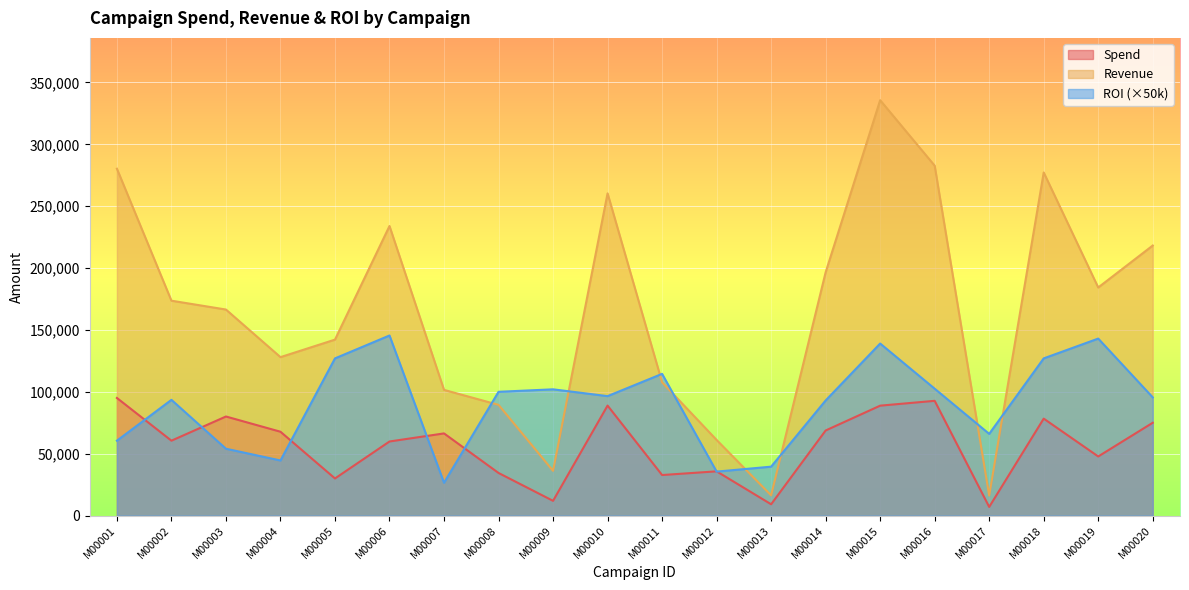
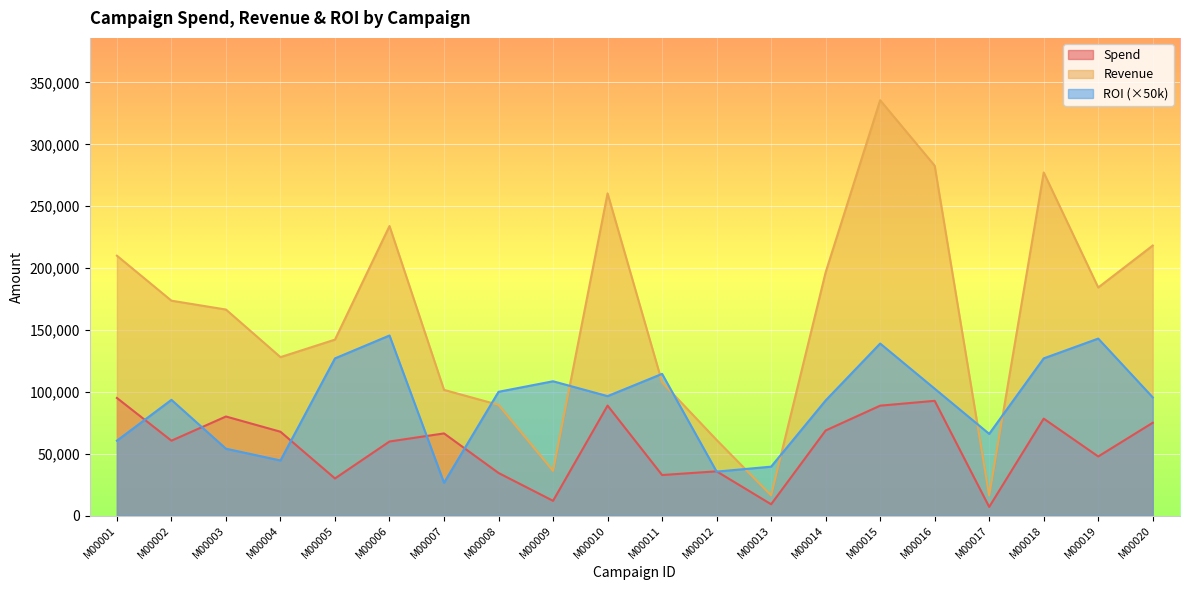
  {
    "Spend": {
      "M00001": "95,000",
      "M00002": "60,000",
      "M00003": "80,000",
      "M00004": "68,000",
      "M00005": "30,000",
      "M00006": "60,000",
      "M00007": "66,000",
      "M00008": "34,000",
      "M00009": "12,000",
      "M00010": "89,000",
      "M00011": "33,000",
      "M00013": "9,000",
      "M00014": "69,000",
      "M00015": "89,000",
      "M00016": "93,000",
      "M00017": "7,000",
      "M00018": "78,000",
      "M00019": "48,000",
      "M00020": "75,000"
    },
    "Revenue": {
-     "M00001": "280,000",
+     "M00001": "210,000",
      "M00002": "174,000",
      "M00003": "166,000",
      "M00004": "128,000",
      "M00005": "142,000",
      "M00006": "234,000",
      "M00007": "102,000",
      "M00008": "89,000",
      "M00009": "36,000",
      "M00010": "260,000",
      "M00011": "108,000",
      "M00012": "61,000",
      "M00013": "16,000",
      "M00014": "197,000",
      "M00015": "336,000",
      "M00016": "283,000",
      "M00017": "16,000",
      "M00018": "277,000",
      "M00019": "184,000",
      "M00020": "218,000"
    },
    "ROI (×50k)": {
      "M00001": "61,000",
      "M00002": "94,000",
      "M00003": "54,000",
      "M00004": "45,000",
      "M00005": "127,000",
      "M00006": "146,000",
      "M00007": "27,000",
      "M00008": "100,000",
-     "M00009": "102,000",
+     "M00009": "109,000",
      "M00010": "97,000",
      "M00011": "115,000",
      "M00013": "40,000",
      "M00014": "93,000",
      "M00015": "139,000",
      "M00016": "102,000",
      "M00017": "66,000",
      "M00018": "127,000",
      "M00019": "143,000",
      "M00020": "96,000"
    }
  }
